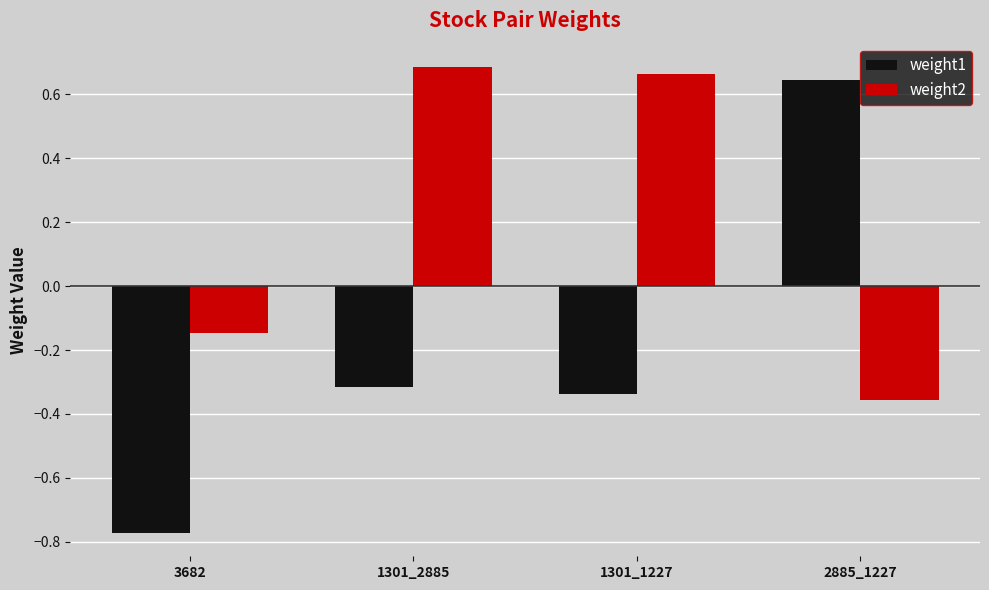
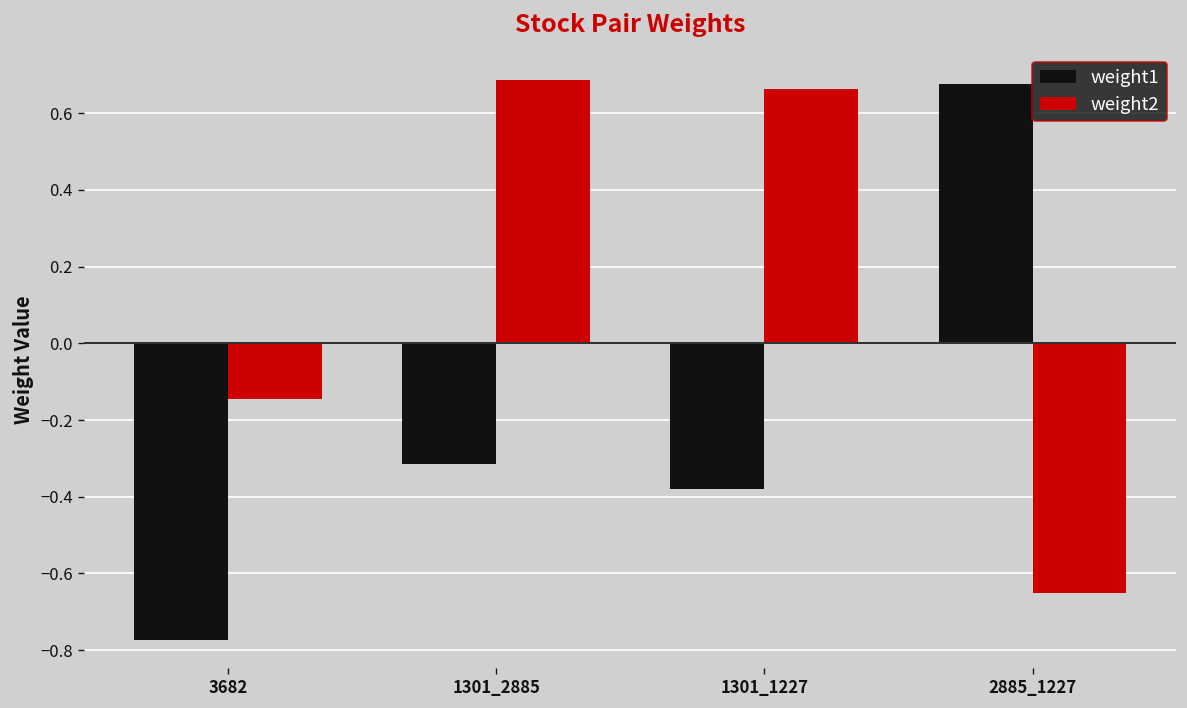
  {
    "weight1": {
      "3682": -0.77,
      "1301_2885": -0.31,
-     "1301_1227": -0.34,
-     "2885_1227": 0.64
+     "1301_1227": -0.38,
+     "2885_1227": 0.68
    },
    "weight2": {
      "3682": -0.15,
      "1301_2885": 0.69,
      "1301_1227": 0.66,
-     "2885_1227": -0.36
+     "2885_1227": -0.65
    }
  }
